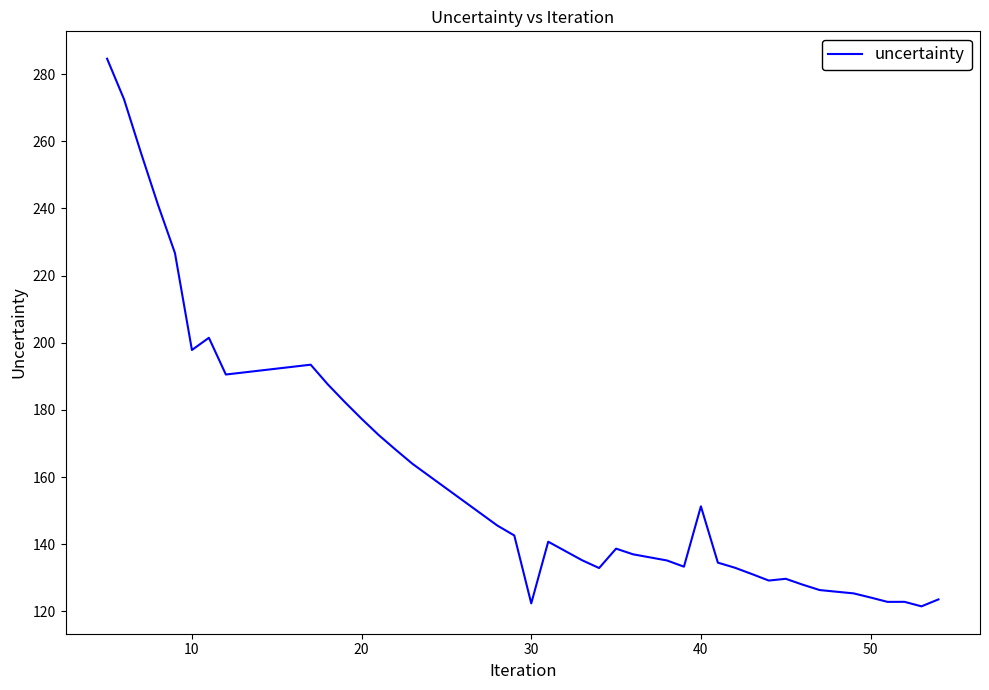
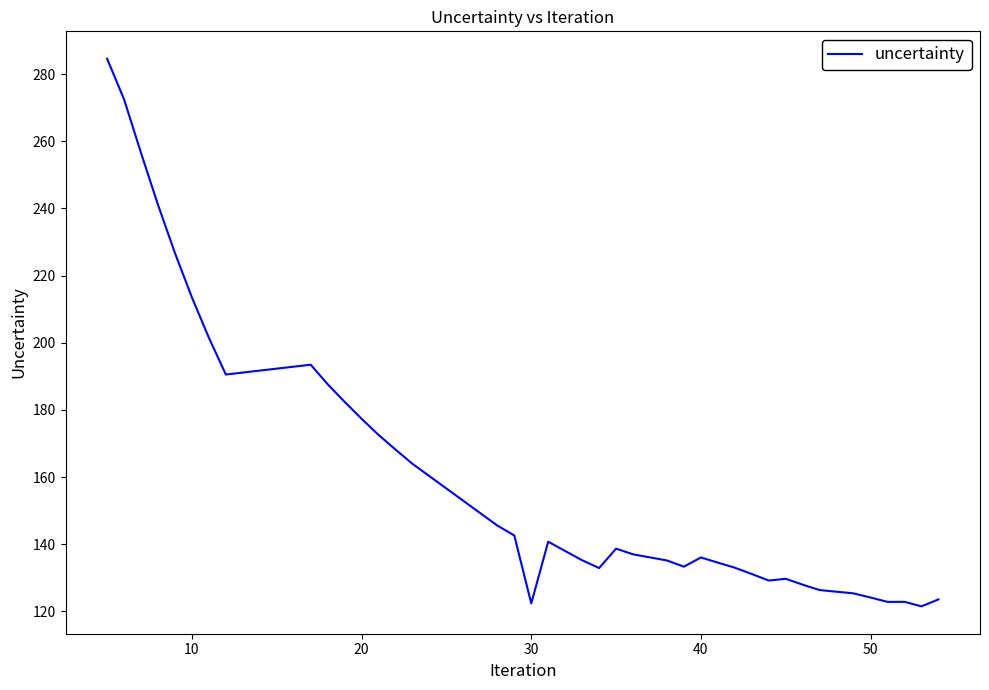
  {
-   "10": 198,
+   "10": 214,
    "20": 177,
    "30": 122,
-   "40": 151,
+   "40": 136,
    "50": 124
  }
